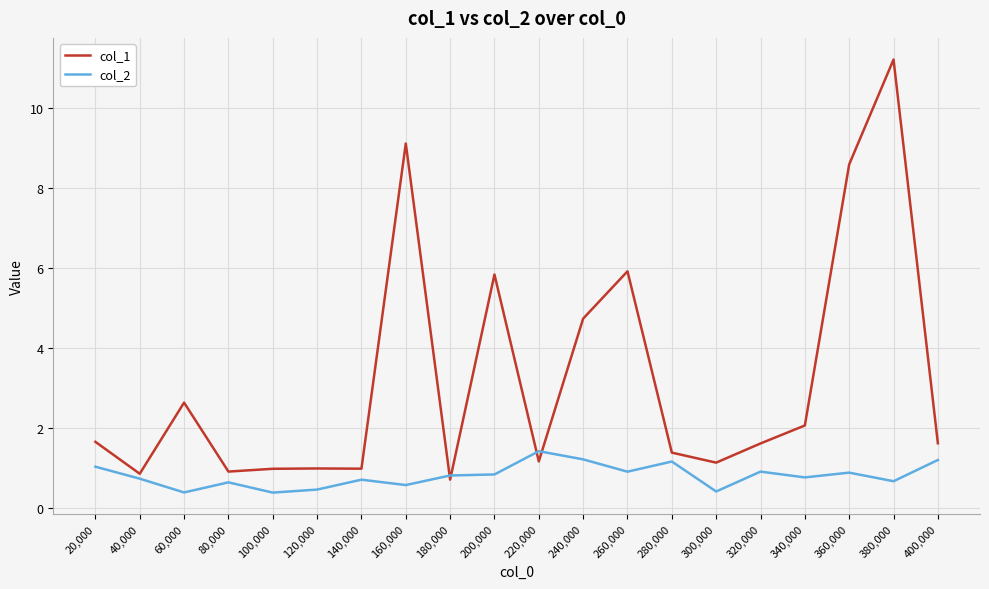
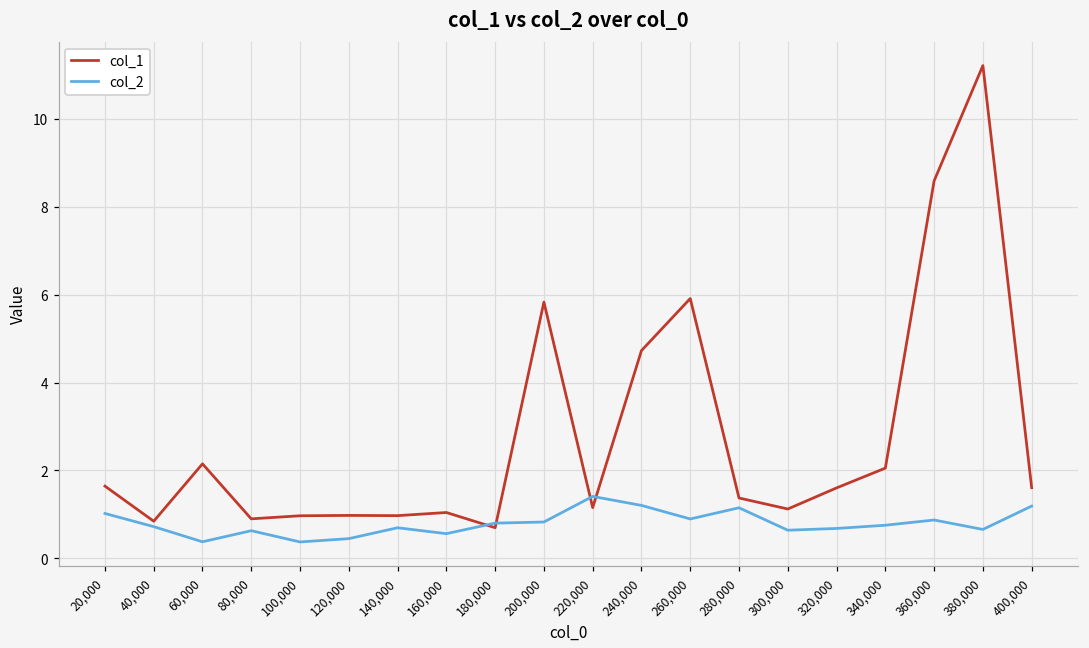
  {
    "col_1": {
      "20,000": 1.6,
      "40,000": 0.8,
-     "60,000": 2.6,
+     "60,000": 2.2,
      "80,000": 0.9,
      "100,000": 1.0,
      "120,000": 1.0,
      "140,000": 1.0,
-     "160,000": 9.1,
+     "160,000": 1.0,
      "180,000": 0.7,
      "200,000": 5.8,
      "220,000": 1.2,
      "240,000": 4.7,
      "260,000": 5.9,
      "280,000": 1.4,
      "300,000": 1.1,
      "320,000": 1.6,
      "340,000": 2.1,
      "360,000": 8.6,
      "380,000": 11.2,
      "400,000": 1.6
    },
    "col_2": {
      "20,000": 1.0,
      "40,000": 0.7,
      "60,000": 0.4,
      "80,000": 0.6,
      "100,000": 0.4,
      "120,000": 0.4,
      "140,000": 0.7,
      "160,000": 0.6,
      "180,000": 0.8,
      "200,000": 0.8,
      "220,000": 1.4,
      "240,000": 1.2,
      "260,000": 0.9,
      "280,000": 1.2,
-     "300,000": 0.4,
-     "320,000": 0.9,
+     "300,000": 0.6,
+     "320,000": 0.7,
      "340,000": 0.8,
      "360,000": 0.9,
      "380,000": 0.7,
      "400,000": 1.2
    }
  }
